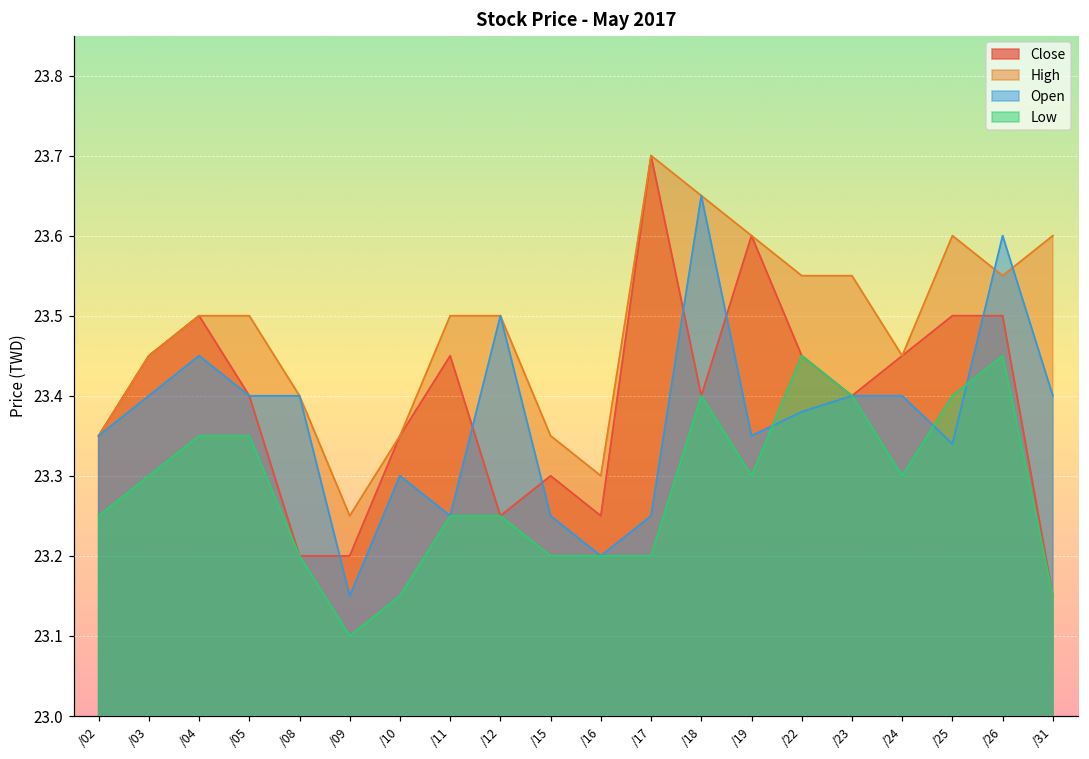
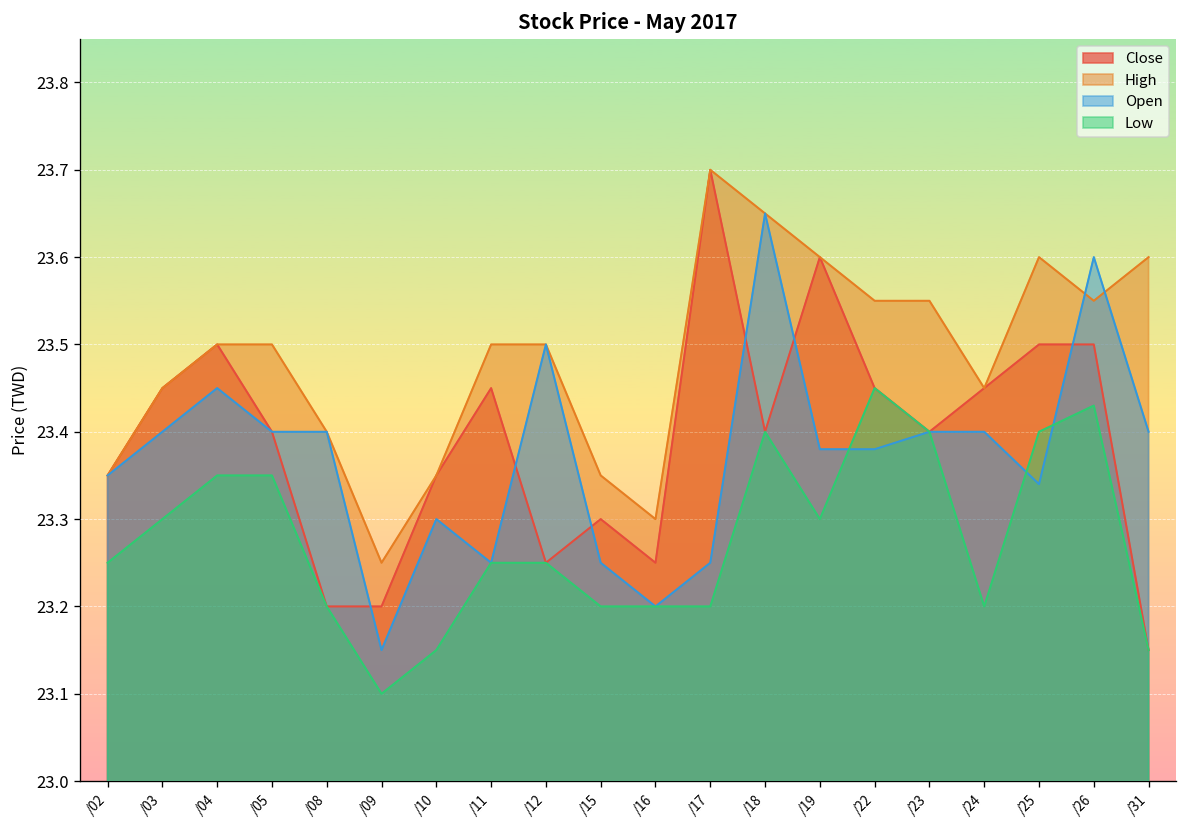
  {
    "Open": {
      "/03": 23.40,
      "/04": 23.45,
      "/09": 23.15,
      "/10": 23.30,
      "/15": 23.25,
      "/17": 23.25,
-     "/19": 23.35,
+     "/19": 23.38,
      "/22": 23.38,
      "/24": 23.40,
      "/25": 23.34,
      "/26": 23.60,
      "/31": 23.40
    },
    "Low": {
      "/02": 23.25,
      "/03": 23.30,
      "/04": 23.35,
      "/05": 23.35,
      "/09": 23.10,
      "/10": 23.15,
      "/15": 23.20,
      "/17": 23.20,
      "/19": 23.30,
-     "/24": 23.3,
+     "/24": 23.2,
      "/25": 23.40,
-     "/26": 23.45
+     "/26": 23.43
    }
  }
